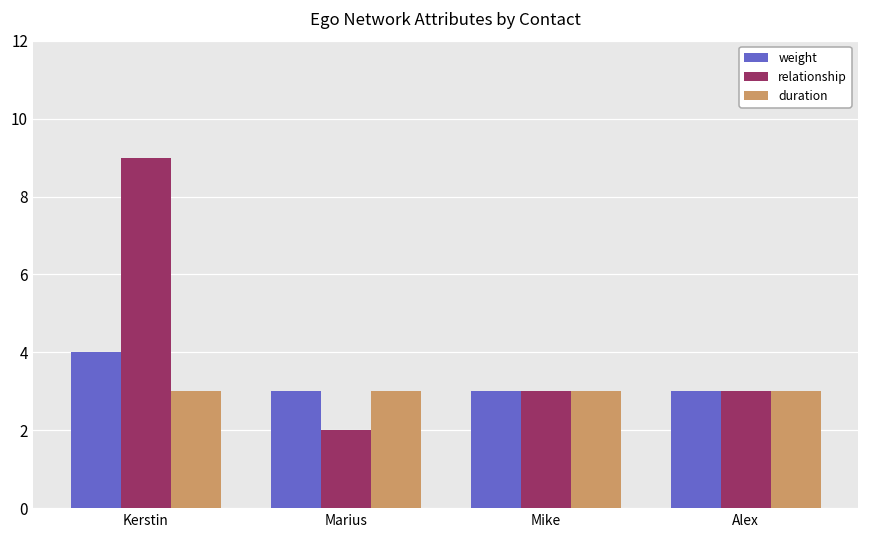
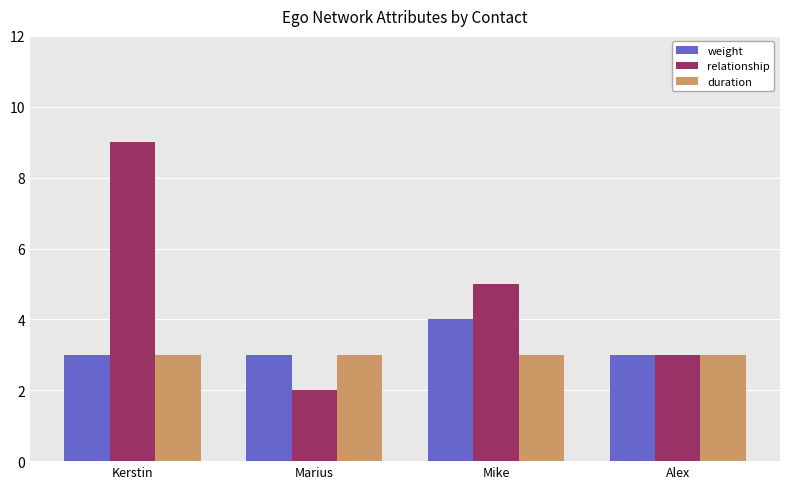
  {
    "weight": {
-     "Kerstin": 4,
+     "Kerstin": 3,
      "Marius": 3,
-     "Mike": 3,
+     "Mike": 4,
      "Alex": 3
    },
    "relationship": {
      "Kerstin": 9,
      "Marius": 2,
-     "Mike": 3,
+     "Mike": 5,
      "Alex": 3
    },
    "duration": {
      "Kerstin": 3,
      "Marius": 3,
      "Mike": 3,
      "Alex": 3
    }
  }
